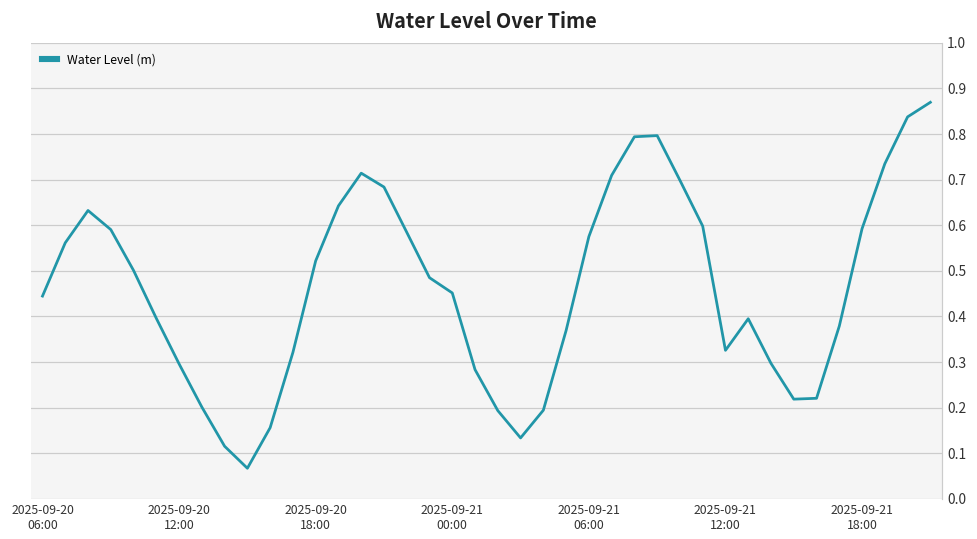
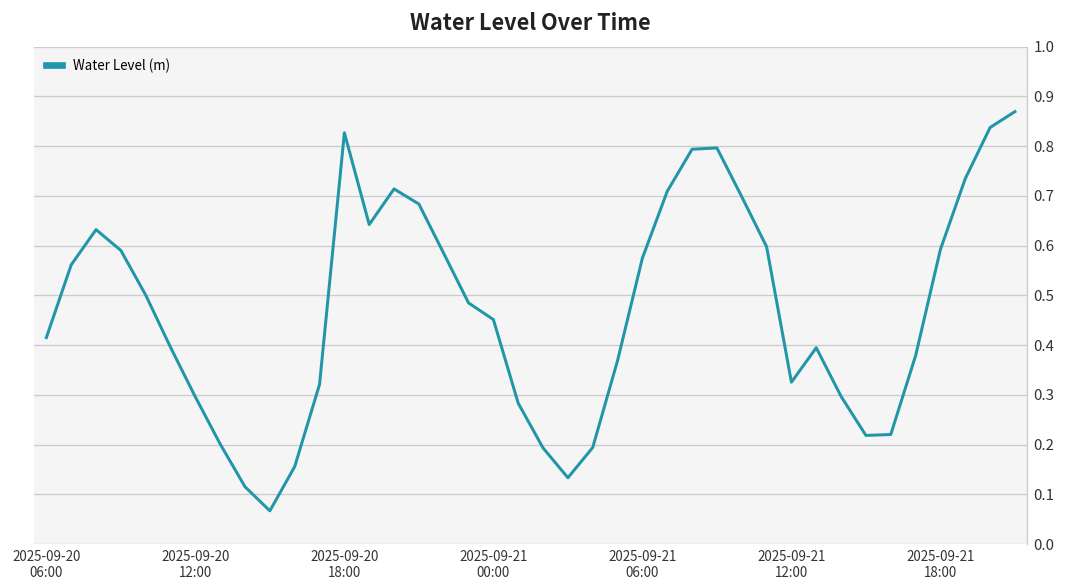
  {
-   "2025-09-20 06:00": 0.44,
+   "2025-09-20 06:00": 0.42,
    "2025-09-20 12:00": 0.30,
-   "2025-09-20 18:00": 0.52,
+   "2025-09-20 18:00": 0.83,
    "2025-09-21 00:00": 0.45,
    "2025-09-21 06:00": 0.58,
    "2025-09-21 12:00": 0.33,
    "2025-09-21 18:00": 0.59
  }
